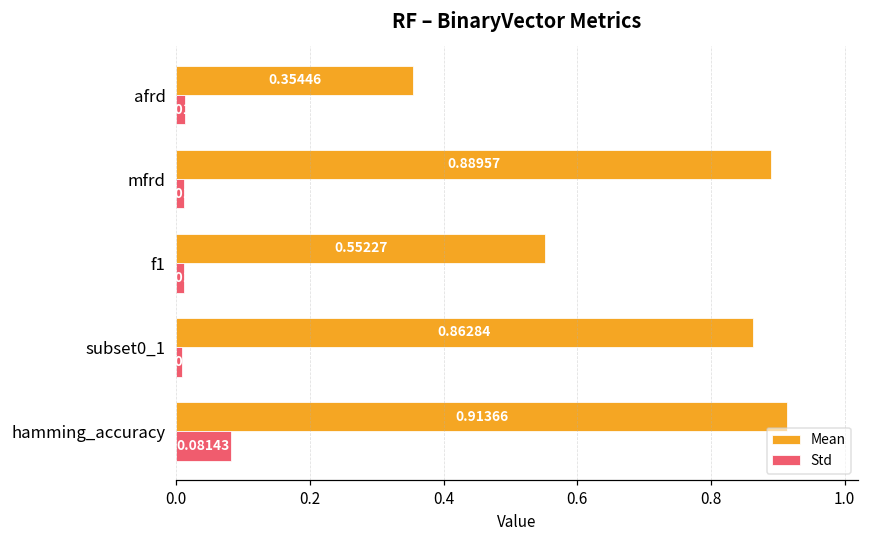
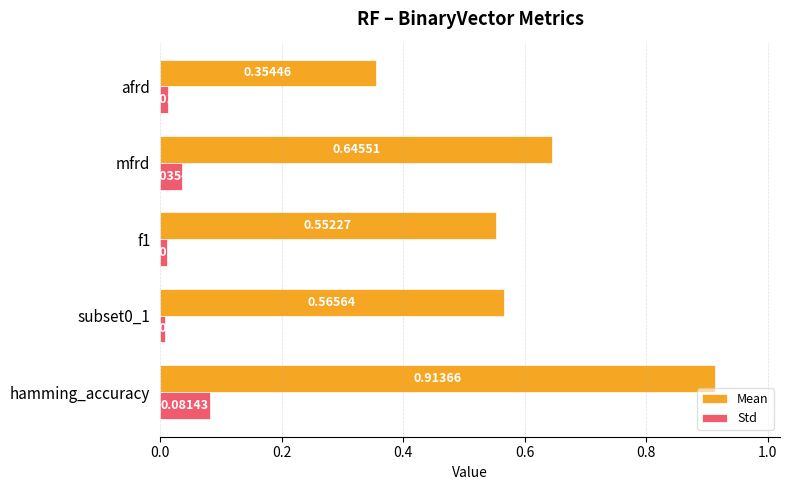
  {
    "Mean": {
      "afrd": 0.35446,
-     "mfrd": 0.88957,
+     "mfrd": 0.64551,
      "f1": 0.55227,
-     "subset0_1": 0.86284,
+     "subset0_1": 0.56564,
      "hamming_accuracy": 0.91366
    },
    "Std": {
      "afrd": 0.01,
-     "mfrd": 0.01,
+     "mfrd": 0.04,
      "f1": 0.01,
      "subset0_1": 0.01
    }
  }
